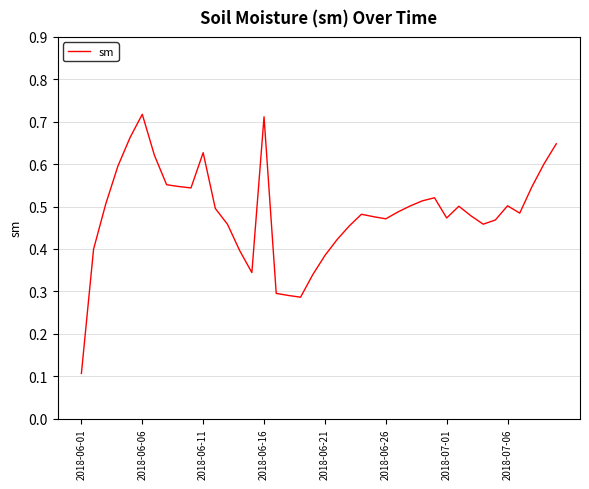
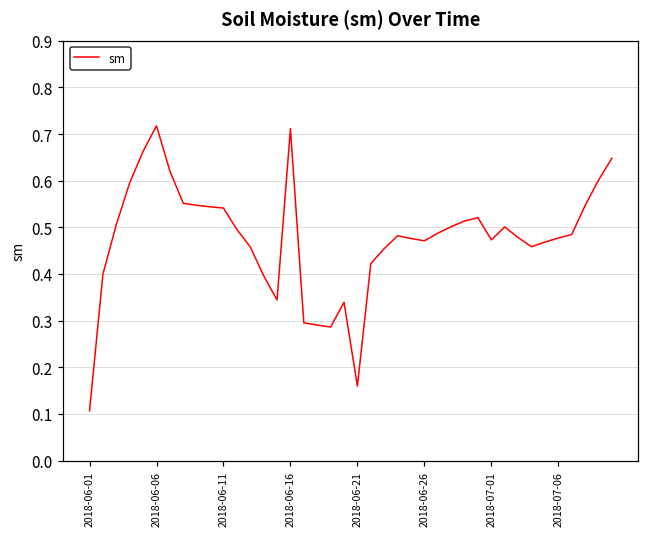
  {
    "2018-06-01": 0.11,
    "2018-06-06": 0.72,
-   "2018-06-11": 0.63,
+   "2018-06-11": 0.54,
    "2018-06-16": 0.71,
-   "2018-06-21": 0.38,
+   "2018-06-21": 0.16,
    "2018-06-26": 0.47,
    "2018-07-01": 0.47,
-   "2018-07-06": 0.50
+   "2018-07-06": 0.48
  }
